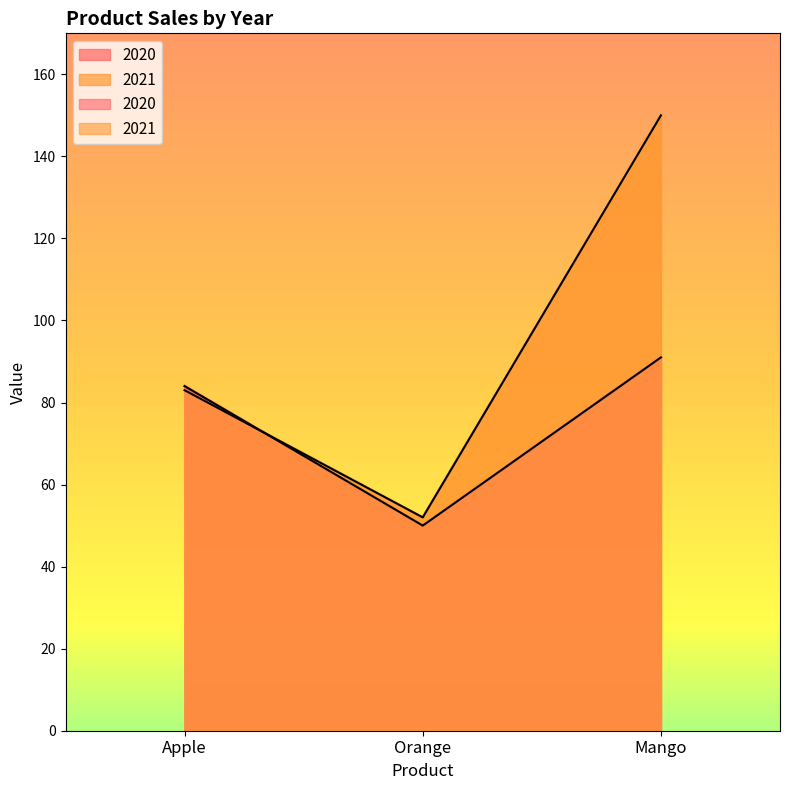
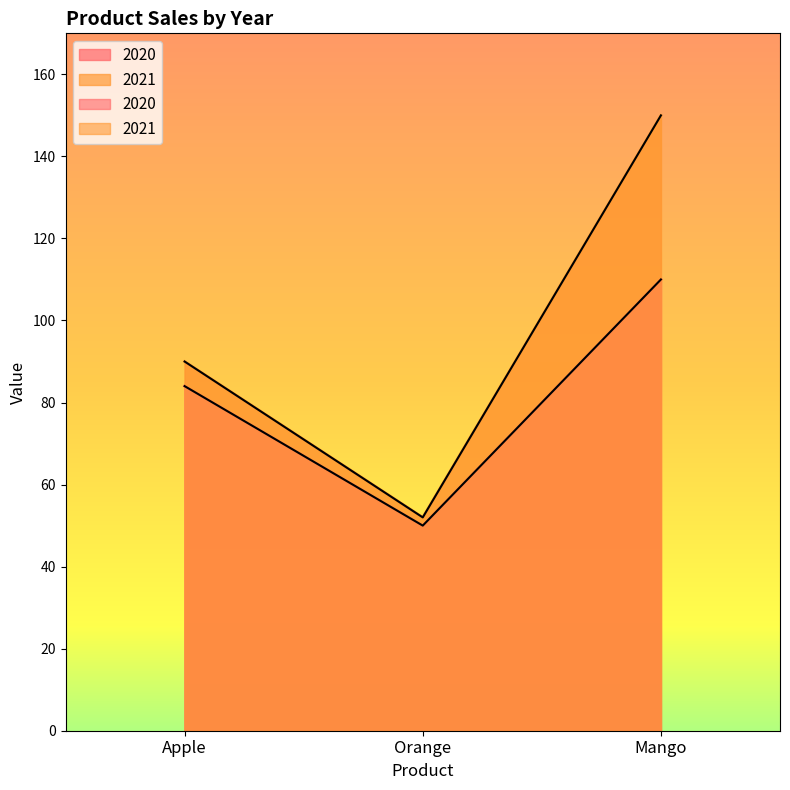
  {
    "2020": {
      "Apple": 84,
      "Orange": 50,
-     "Mango": 91
+     "Mango": 110
    },
    "2021": {
-     "Apple": 83,
+     "Apple": 90,
      "Orange": 52,
      "Mango": 150
    }
  }
